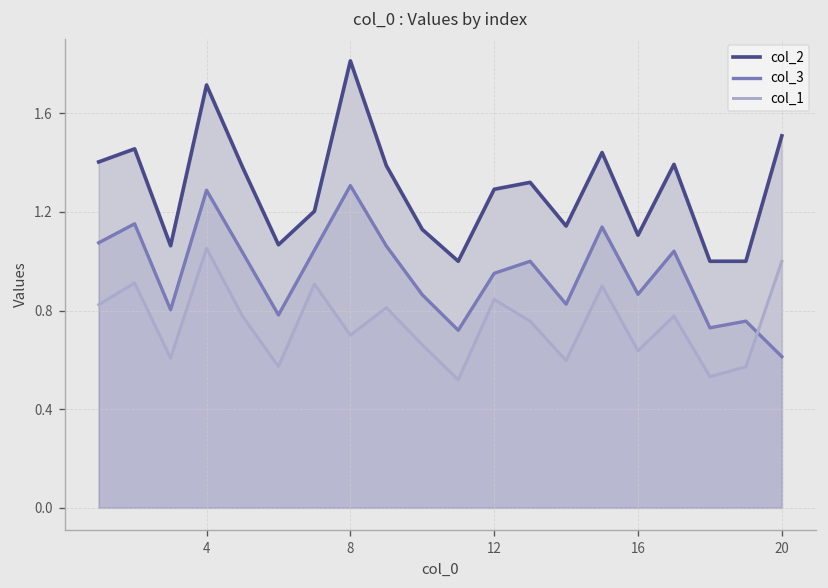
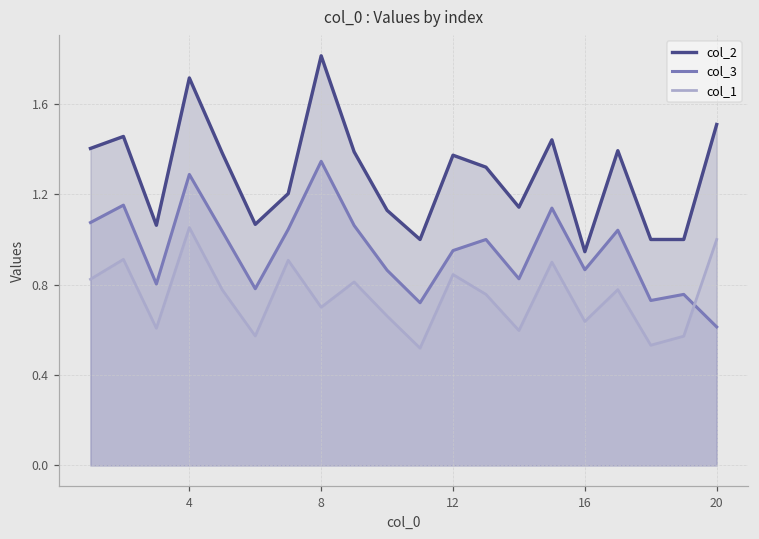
  {
    "col_2": {
      "4": 1.72,
      "8": 1.81,
-     "12": 1.29,
-     "16": 1.11,
+     "12": 1.37,
+     "16": 0.95,
      "20": 1.51
    },
    "col_3": {
      "4": 1.29,
-     "8": 1.31,
+     "8": 1.35,
      "12": 0.95,
      "16": 0.87,
      "20": 0.61
    },
    "col_1": {
      "4": 1.05,
      "8": 0.70,
      "12": 0.85,
      "16": 0.64,
      "20": 1.00
    }
  }
